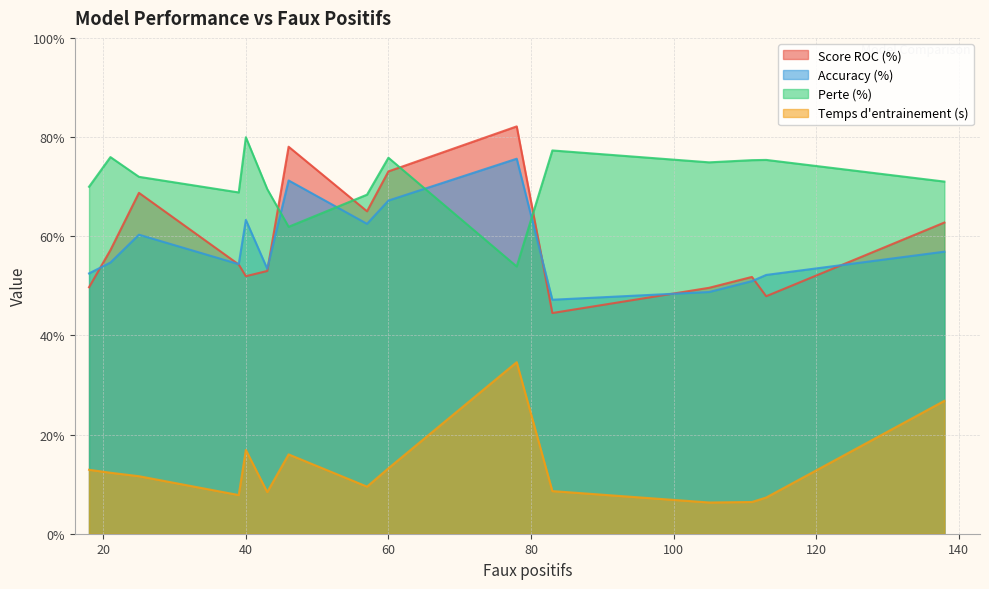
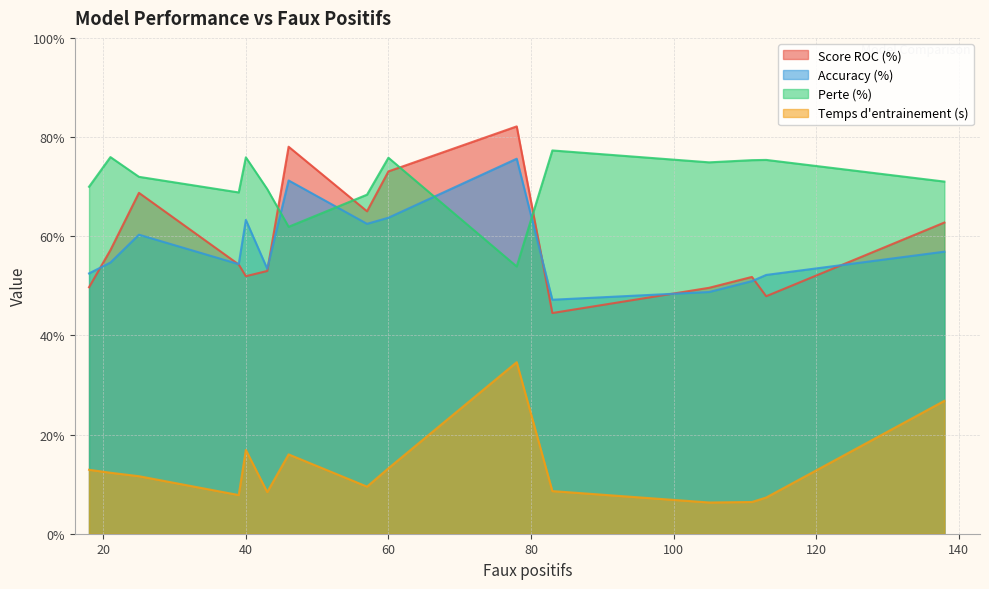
  {
    "Score ROC (%)": {
      "40": "52%",
      "60": "73%"
    },
    "Accuracy (%)": {
      "40": "63%",
-     "60": "67%"
+     "60": "64%"
    },
    "Perte (%)": {
-     "40": "80%",
+     "40": "76%",
      "60": "76%"
    },
    "Temps d'entrainement (s)": {
      "40": "17%",
      "60": "13%"
    }
  }
